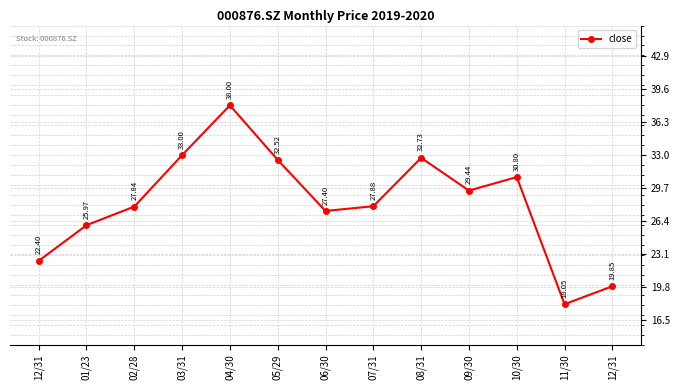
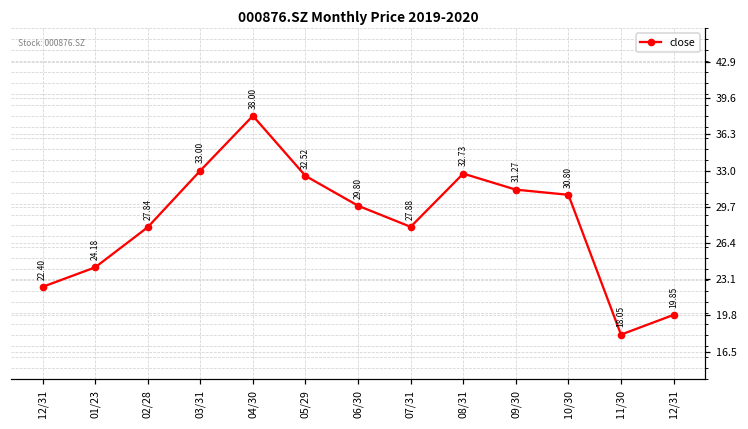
  {
-   "01/23": 25.97,
+   "01/23": 24.18,
    "02/28": 27.84,
    "03/31": 33.00,
    "04/30": 38.00,
    "05/29": 32.52,
-   "06/30": 27.40,
+   "06/30": 29.80,
    "07/31": 27.88,
    "08/31": 32.73,
-   "09/30": 29.44,
+   "09/30": 31.27,
    "10/30": 30.80,
    "11/30": 18.05
  }
